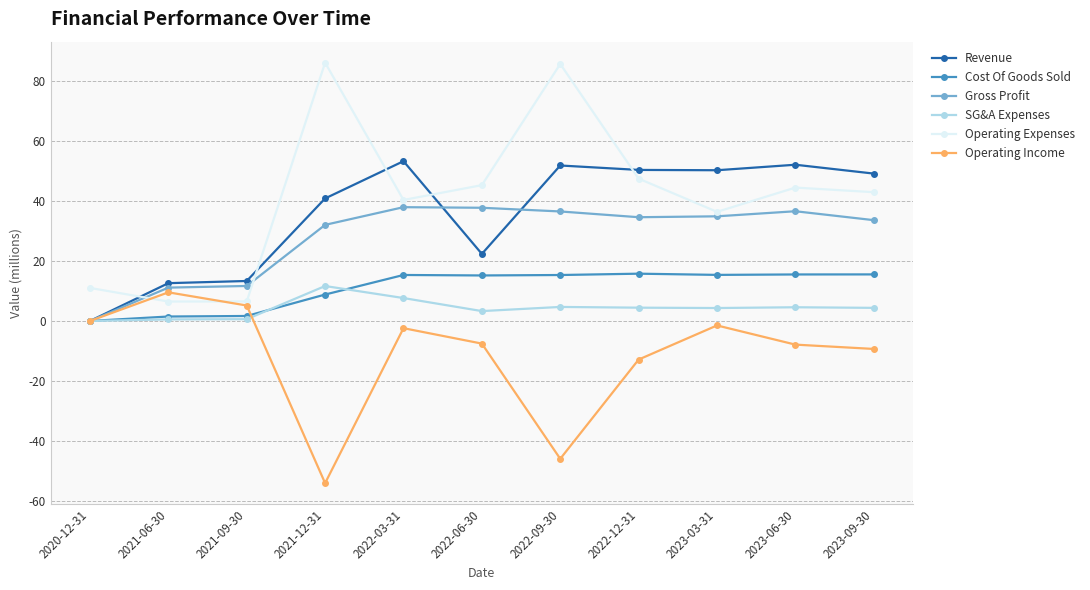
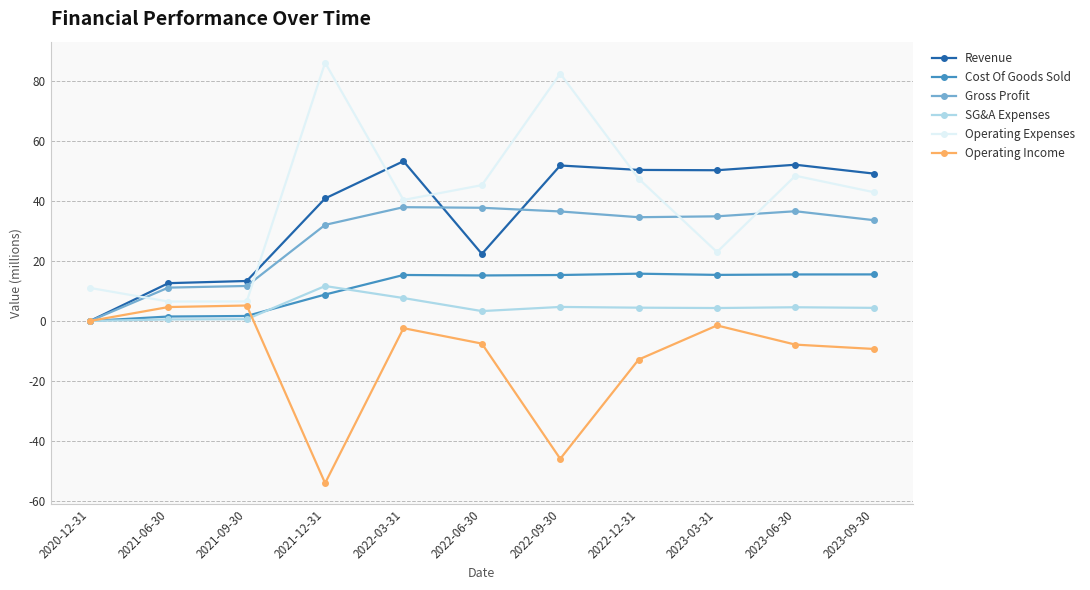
  {
    "Revenue": {
      "2021-06-30": 13,
      "2021-09-30": 13,
      "2021-12-31": 41,
      "2022-03-31": 53,
      "2022-06-30": 22,
      "2022-09-30": 52,
      "2022-12-31": 50,
      "2023-03-31": 50,
      "2023-06-30": 52,
      "2023-09-30": 49
    },
    "SG&A Expenses": {
      "2021-06-30": 1,
      "2021-09-30": 1,
      "2021-12-31": 12,
      "2022-03-31": 8,
      "2022-06-30": 3,
      "2022-09-30": 5,
      "2022-12-31": 4,
      "2023-03-31": 4,
      "2023-06-30": 5,
      "2023-09-30": 4
    },
    "Operating Expenses": {
      "2020-12-31": 11,
      "2021-06-30": 6,
      "2021-09-30": 7,
      "2021-12-31": 86,
      "2022-03-31": 40,
      "2022-06-30": 45,
-     "2022-09-30": 86,
+     "2022-09-30": 82,
      "2022-12-31": 47,
-     "2023-03-31": 36,
-     "2023-06-30": 44,
+     "2023-03-31": 23,
+     "2023-06-30": 48,
      "2023-09-30": 43
    },
    "Operating Income": {
-     "2021-06-30": 10,
+     "2021-06-30": 5,
      "2021-09-30": 5,
      "2021-12-31": -54,
      "2022-03-31": -2,
      "2022-06-30": -8,
      "2022-09-30": -46,
      "2022-12-31": -13,
      "2023-03-31": -1,
      "2023-06-30": -8,
      "2023-09-30": -9
    }
  }
